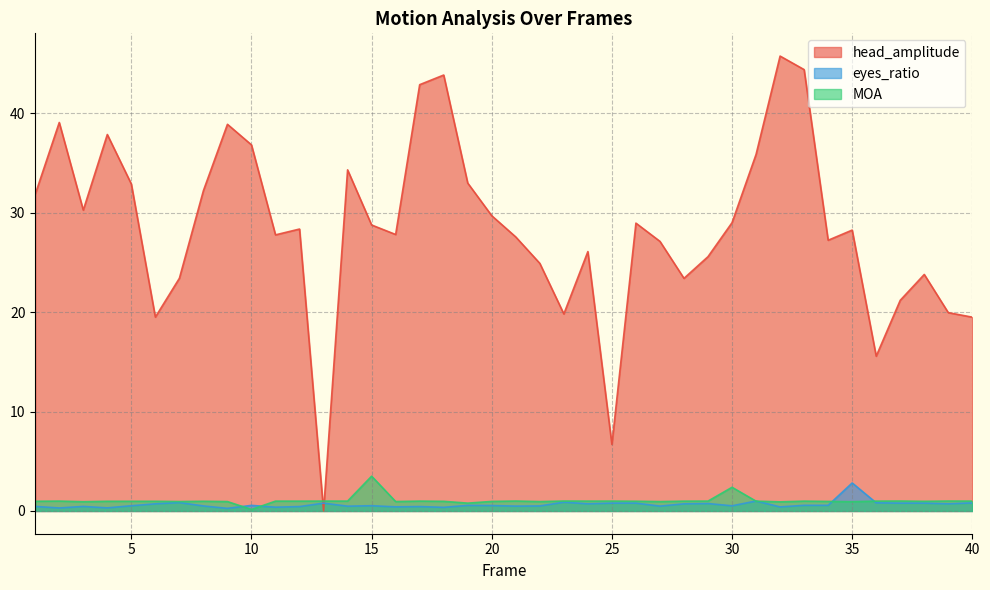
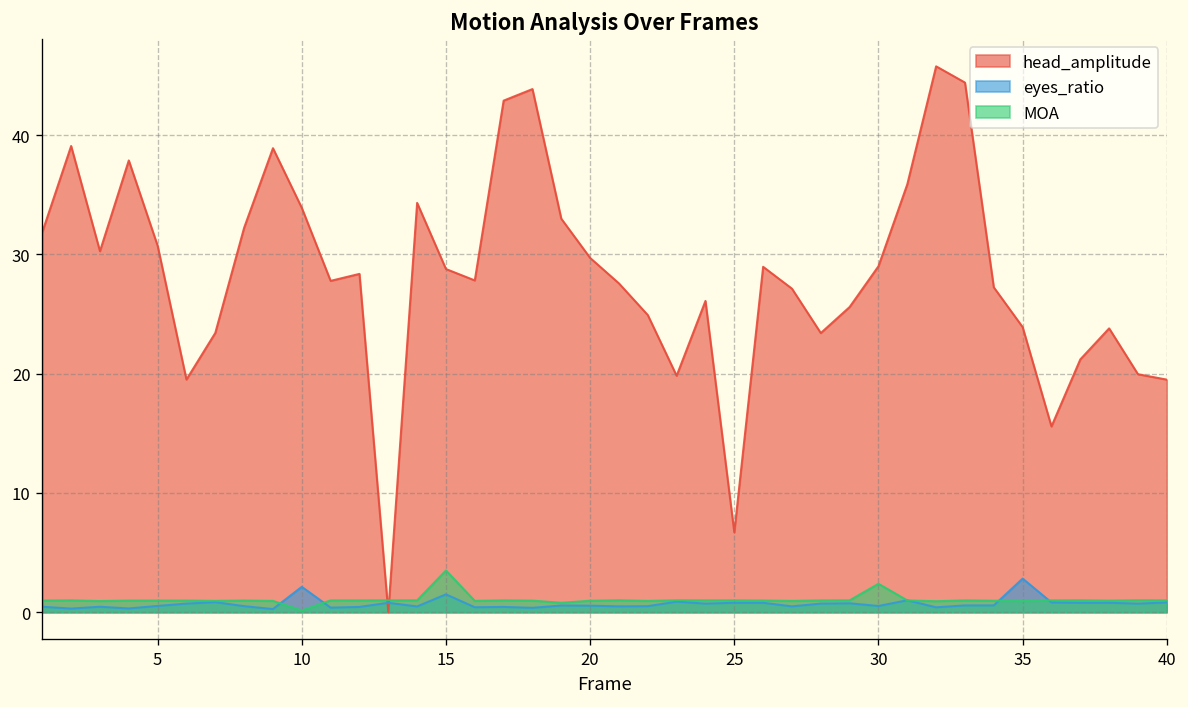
  {
    "head_amplitude": {
-     "5": 33,
-     "10": 37,
+     "5": 31,
+     "10": 34,
      "15": 29,
      "20": 30,
      "25": 7,
      "30": 29,
-     "35": 28,
+     "35": 24,
      "40": 20
    },
    "eyes_ratio": {
      "5": 1,
-     "10": 1,
-     "15": 0.5,
+     "10": 2,
+     "15": 1.5,
      "20": 1,
      "30": 1,
      "35": 3
    },
    "MOA": {
      "5": 1,
      "10": 0,
      "15": 4,
      "20": 1,
      "30": 2,
      "35": 1
    }
  }
